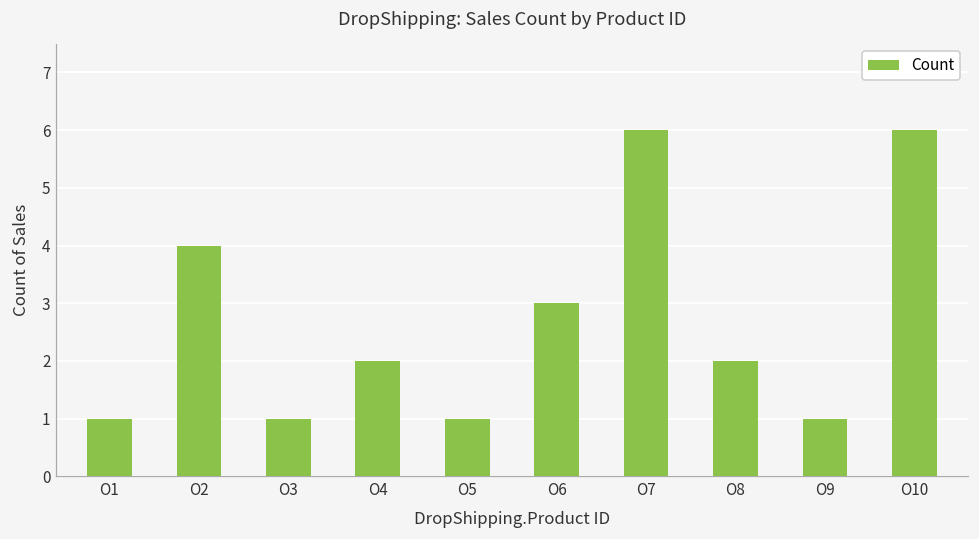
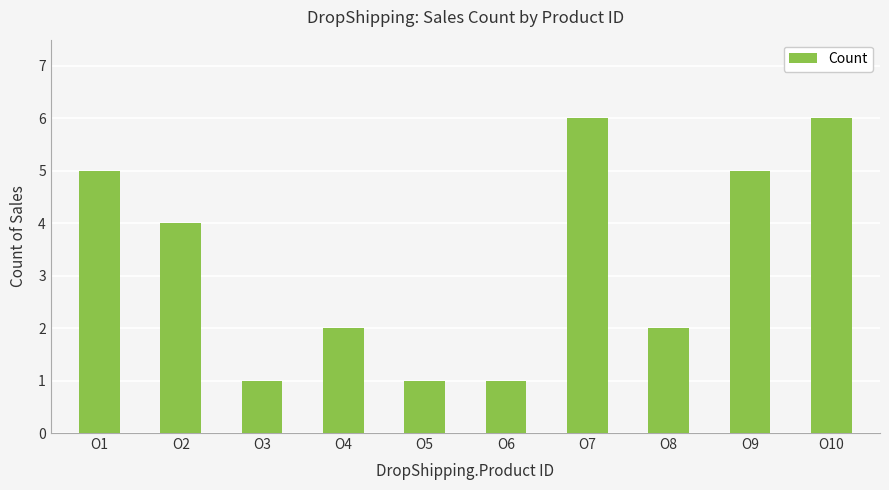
  {
-   "O1": 1,
+   "O1": 5,
    "O2": 4,
    "O3": 1,
    "O4": 2,
    "O5": 1,
-   "O6": 3,
+   "O6": 1,
    "O7": 6,
    "O8": 2,
-   "O9": 1,
+   "O9": 5,
    "O10": 6
  }
